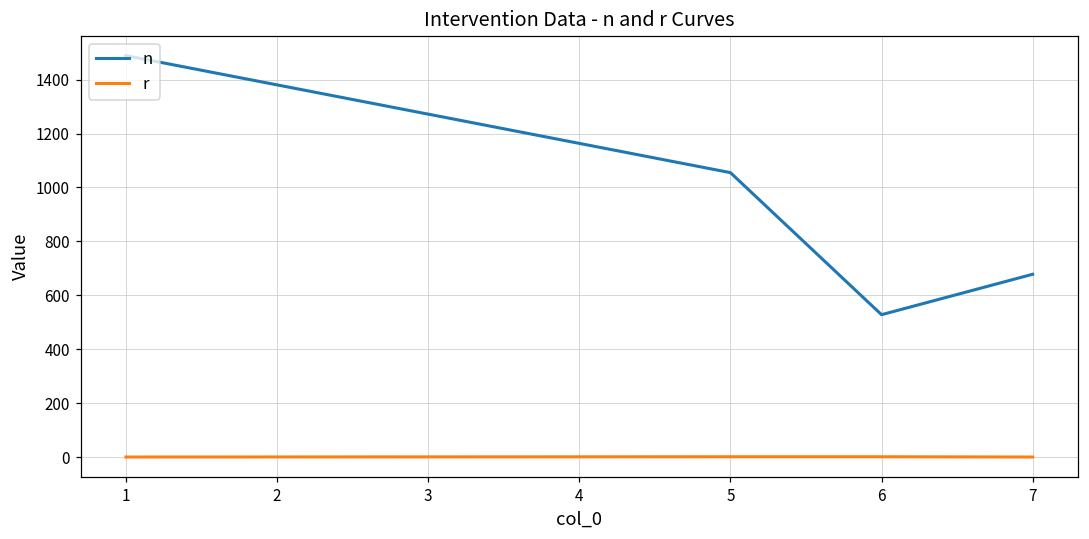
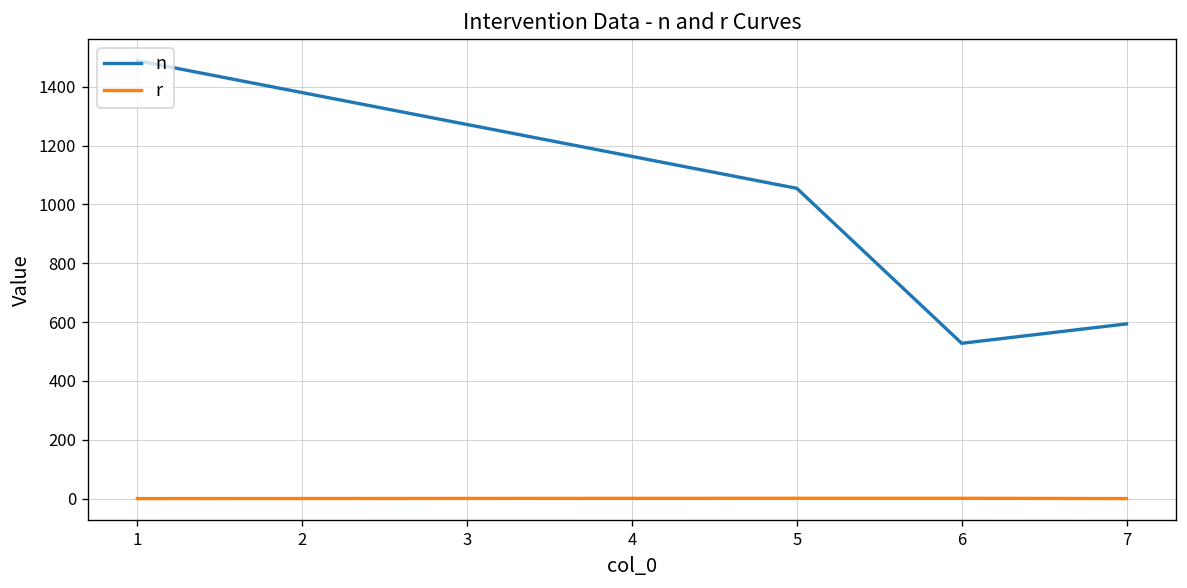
  {
    "n": {
      "5": 1060,
      "6": 530,
-     "7": 680
+     "7": 590
    },
    "r": {
      "1": 0,
      "5": 0,
      "6": 0,
      "7": 0
    }
  }
